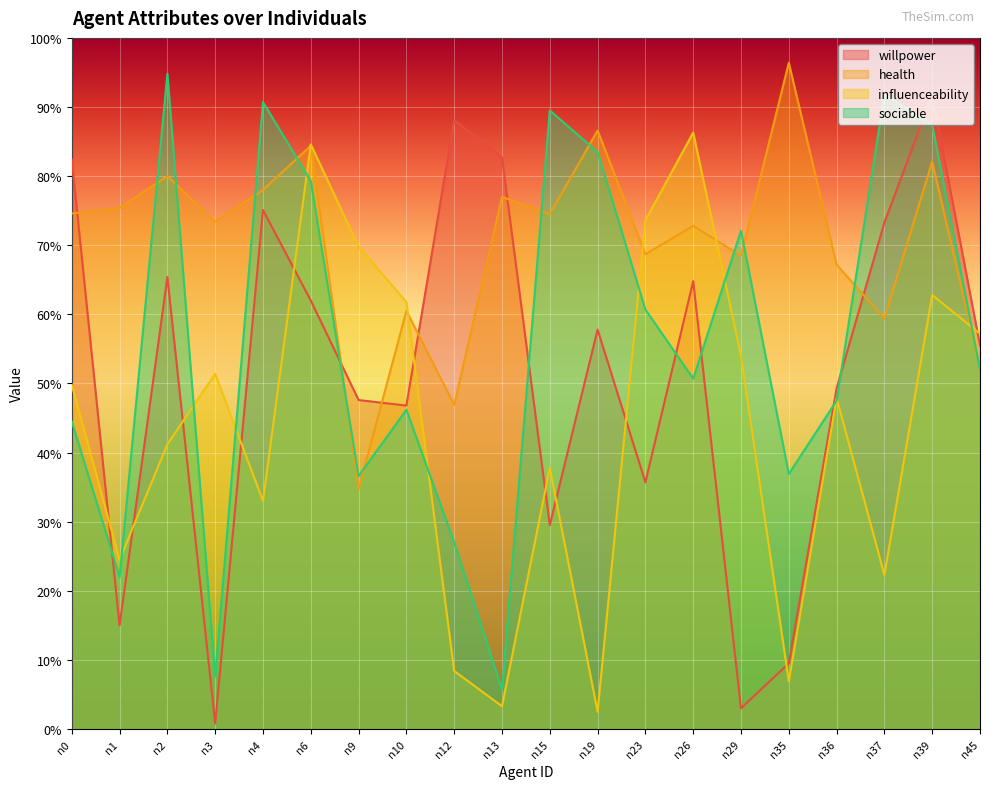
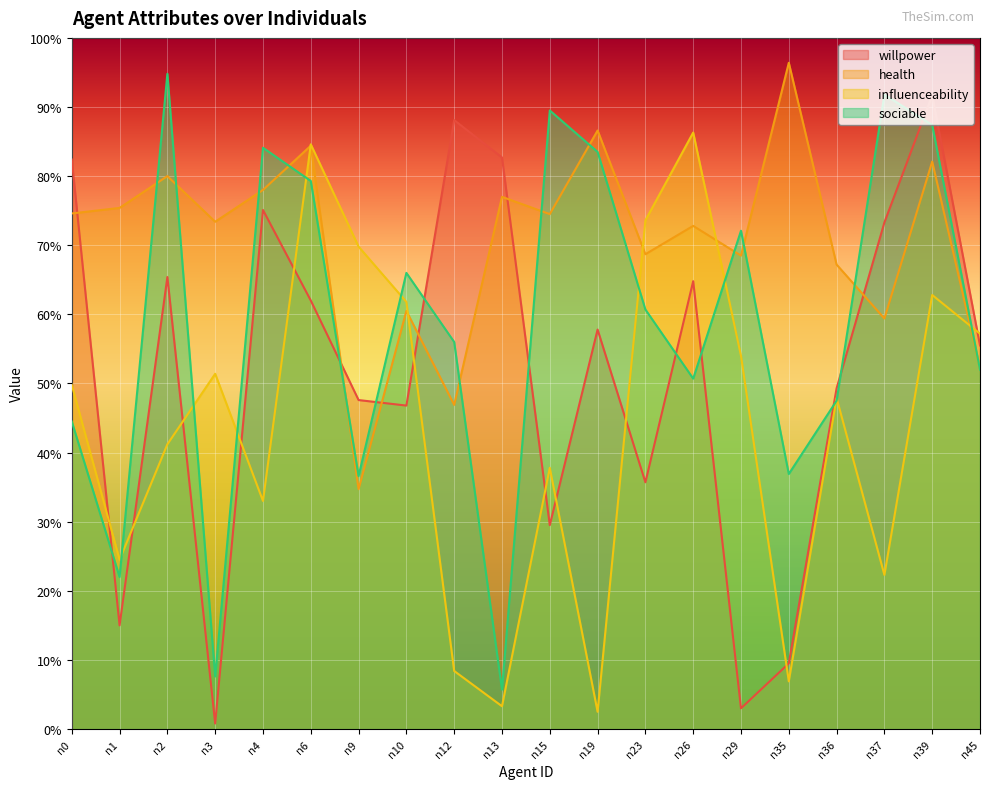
  {
    "willpower": {
      "n0": "82%",
      "n1": "15%",
      "n2": "65%",
      "n3": "1%",
      "n4": "75%",
      "n6": "62%",
      "n9": "48%",
      "n10": "47%",
      "n12": "88%",
      "n13": "83%",
      "n15": "30%",
      "n19": "58%",
      "n23": "36%",
      "n26": "65%",
      "n29": "3%",
      "n35": "10%",
      "n36": "49%",
      "n37": "73%",
      "n45": "56%"
    },
    "sociable": {
      "n0": "45%",
      "n1": "22%",
      "n2": "95%",
      "n3": "8%",
-     "n4": "91%",
+     "n4": "84%",
      "n6": "79%",
      "n9": "37%",
-     "n10": "46%",
-     "n12": "27%",
+     "n10": "66%",
+     "n12": "56%",
      "n13": "6%",
      "n15": "90%",
      "n19": "84%",
      "n23": "61%",
      "n26": "51%",
      "n29": "72%",
      "n35": "37%",
      "n36": "48%",
      "n39": "87%"
    }
  }
